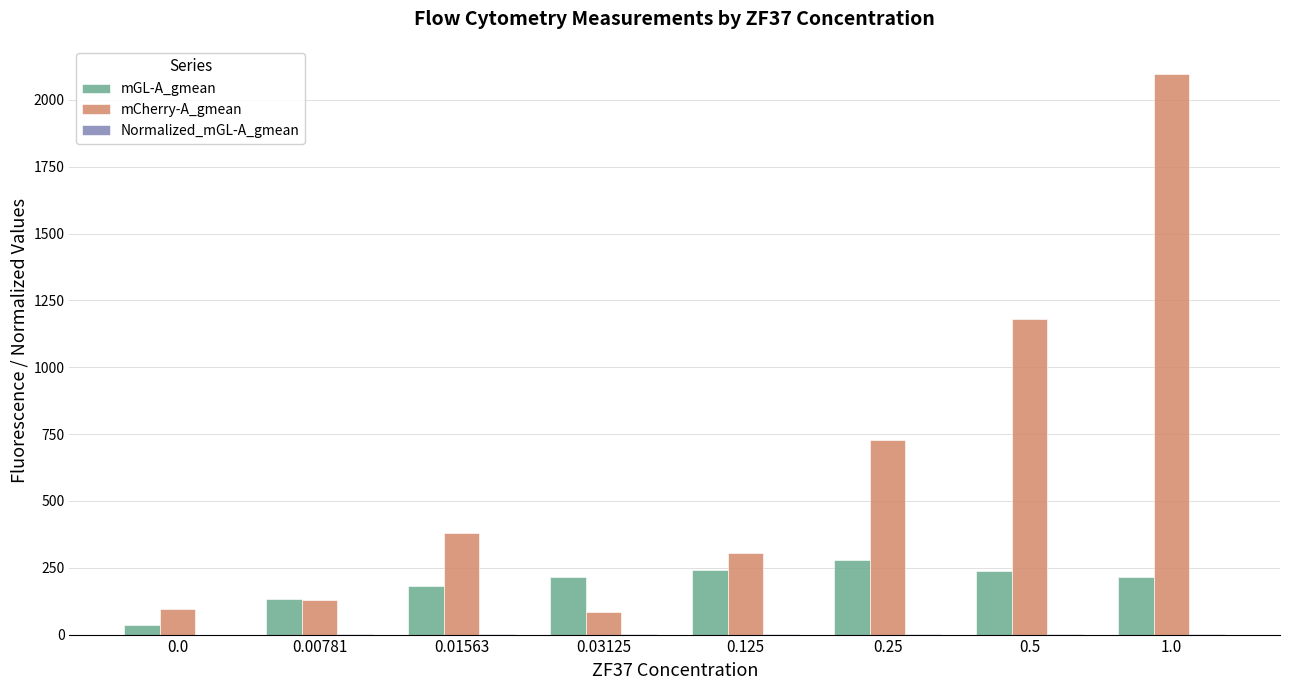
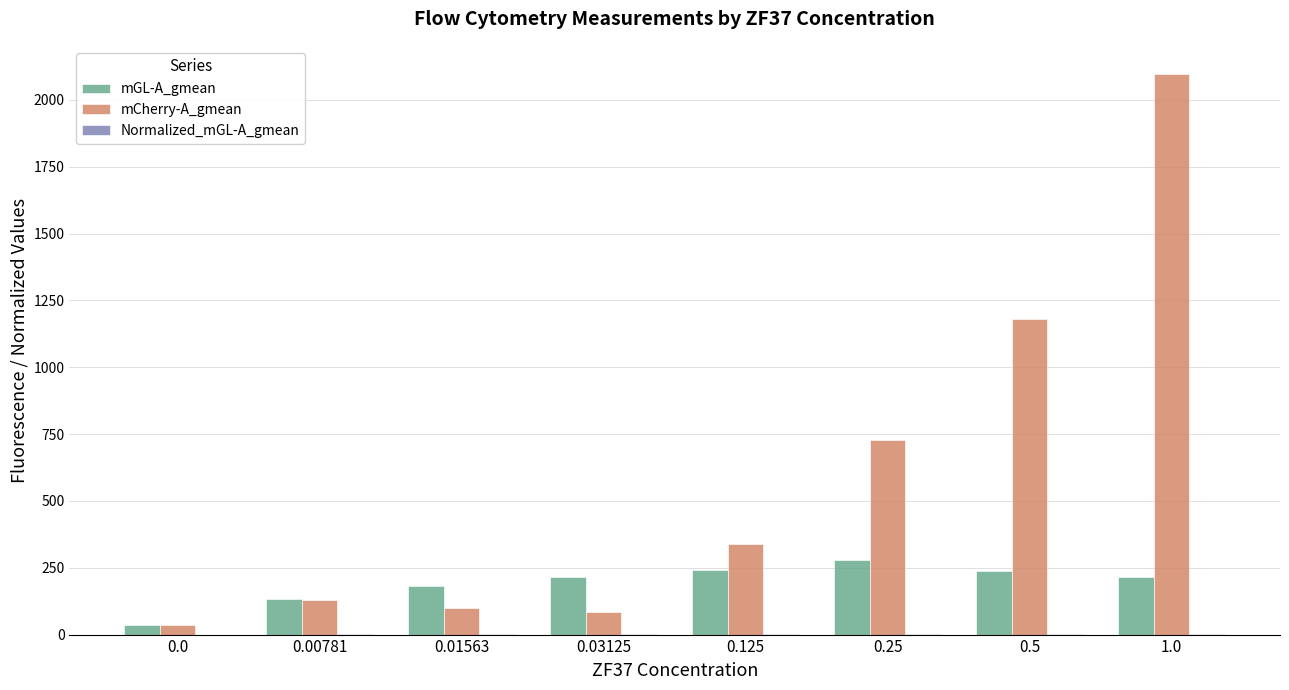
  {
    "mCherry-A_gmean": {
-     "0.0": 100,
+     "0.0": 40,
      "0.00781": 130,
-     "0.01563": 380,
+     "0.01563": 100,
      "0.03125": 80,
-     "0.125": 310,
+     "0.125": 340,
      "0.25": 730,
      "0.5": 1180,
      "1.0": 2100
    }
  }
